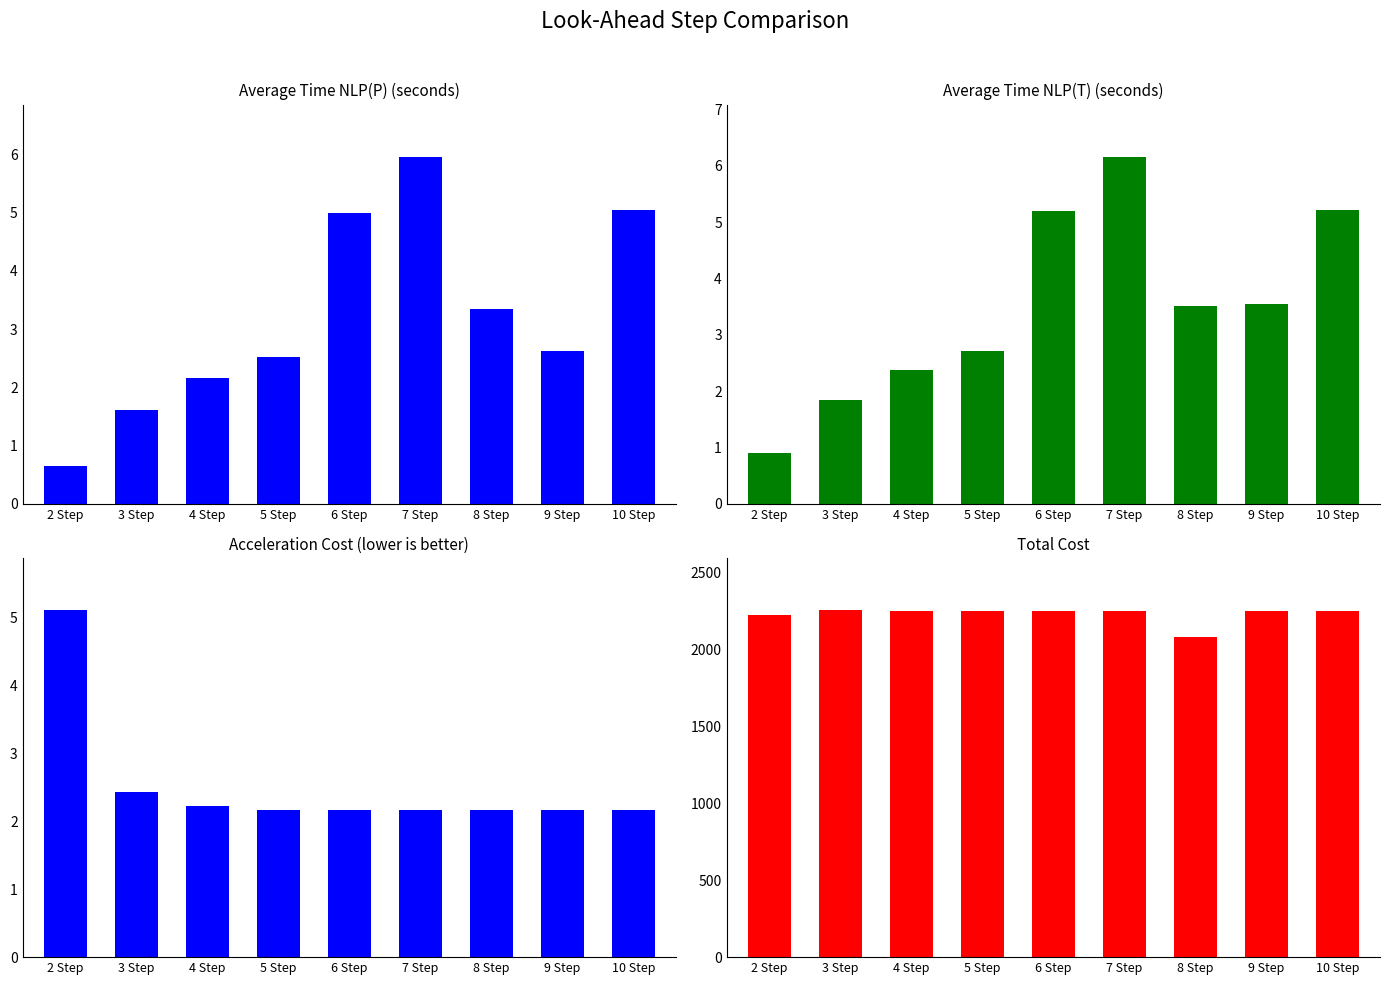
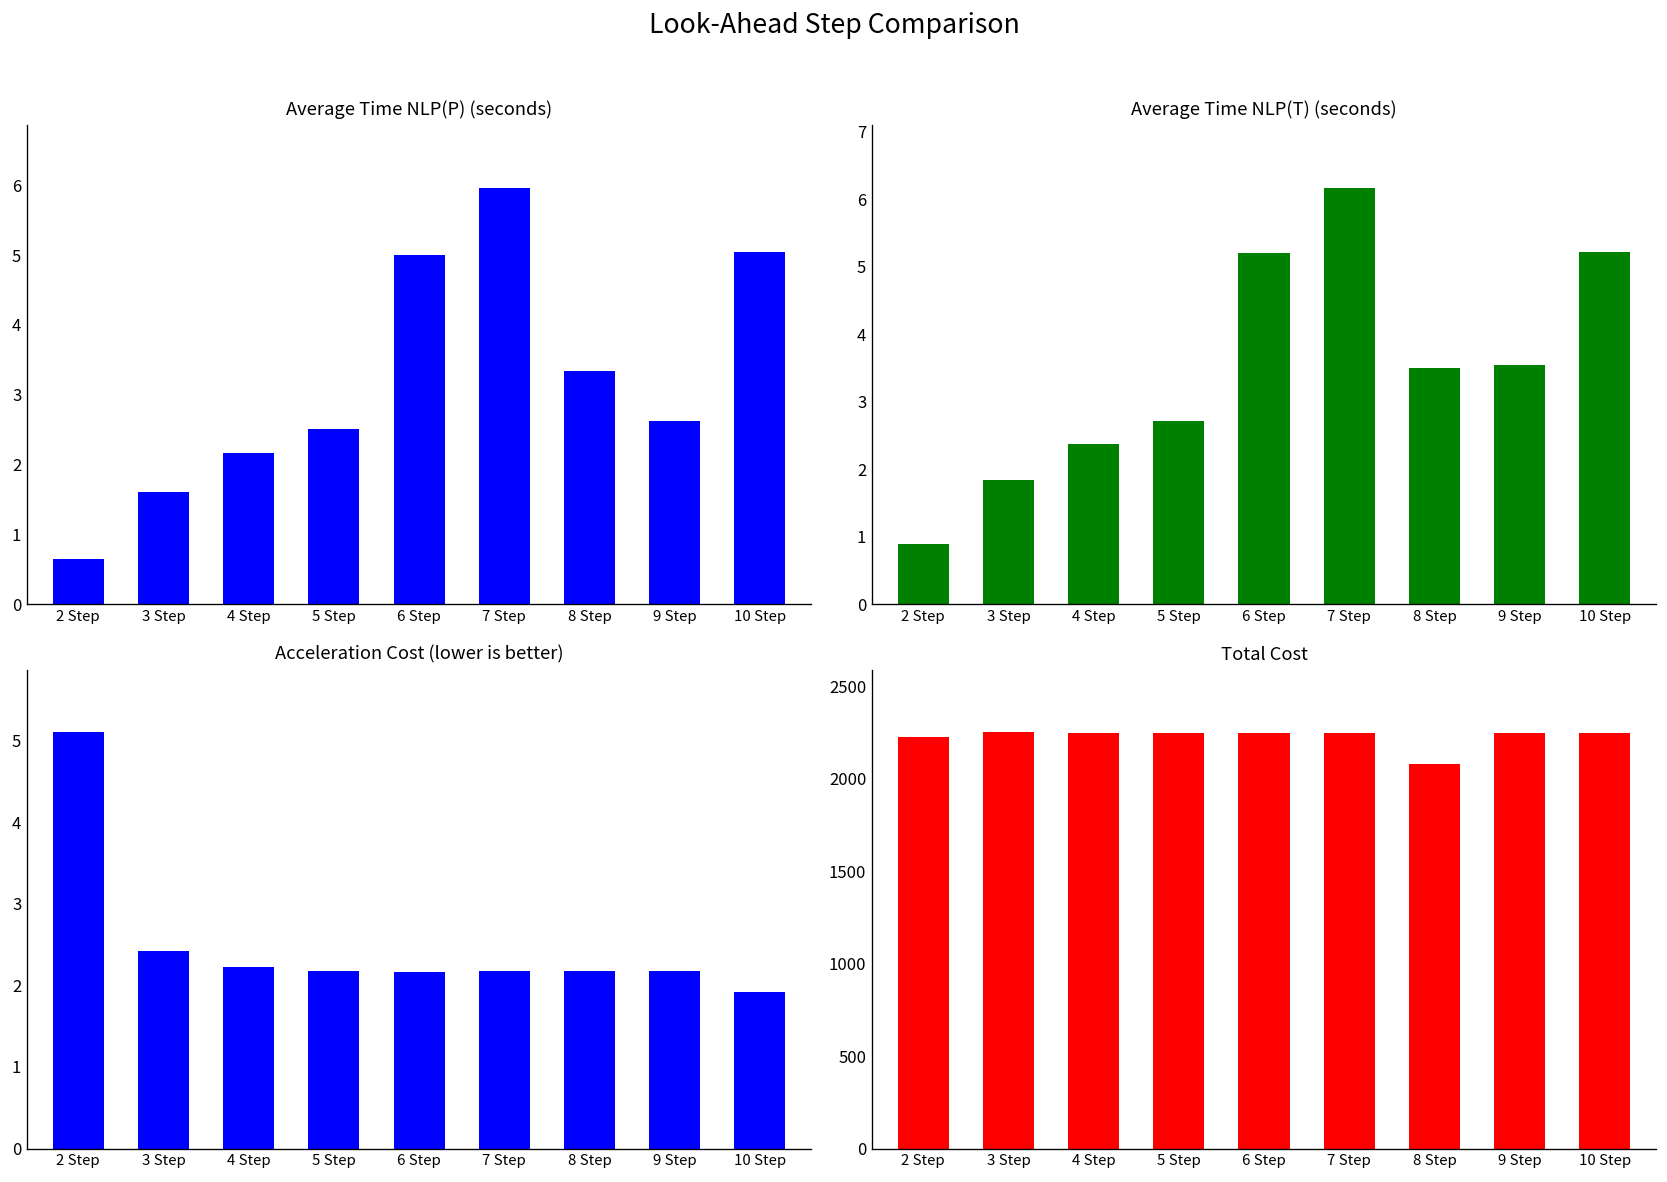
  {
    "Average Time NLP(P) (seconds)": {
      "2 Step": 0.7,
      "3 Step": 1.6,
      "4 Step": 2.2,
      "5 Step": 2.5,
      "6 Step": 5.0,
      "7 Step": 6.0,
      "8 Step": 3.3,
      "9 Step": 2.6,
      "10 Step": 5.0
    },
    "Average Time NLP(T) (seconds)": {
      "2 Step": 0.9,
      "3 Step": 1.8,
      "4 Step": 2.4,
      "5 Step": 2.7,
      "6 Step": 5.2,
      "7 Step": 6.2,
      "8 Step": 3.5,
      "9 Step": 3.6,
      "10 Step": 5.2
    },
    "Acceleration Cost (lower is better)": {
      "2 Step": 5.1,
      "3 Step": 2.4,
      "4 Step": 2.2,
      "5 Step": 2.2,
      "6 Step": 2.2,
      "7 Step": 2.2,
      "8 Step": 2.2,
      "9 Step": 2.2,
-     "10 Step": 2.2
+     "10 Step": 1.9
    },
    "Total Cost": {
      "2 Step": 2220,
      "3 Step": 2250,
      "4 Step": 2250,
      "5 Step": 2250,
      "6 Step": 2250,
      "7 Step": 2250,
      "8 Step": 2080,
      "9 Step": 2250,
      "10 Step": 2250
    }
  }
